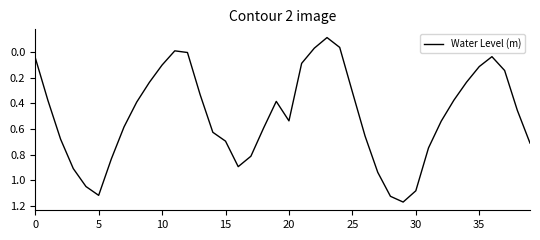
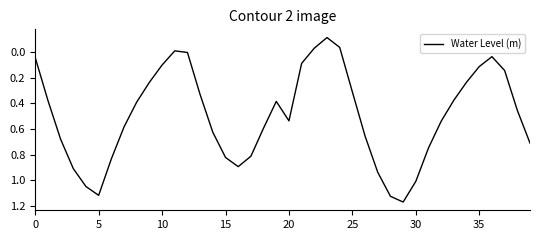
  {
    "0": 0.04,
    "5": 1.12,
    "10": 0.10,
-   "15": 0.69,
+   "15": 0.82,
    "20": 0.54,
    "25": 0.31,
-   "30": 1.08,
+   "30": 1.01,
    "35": 0.11
  }
